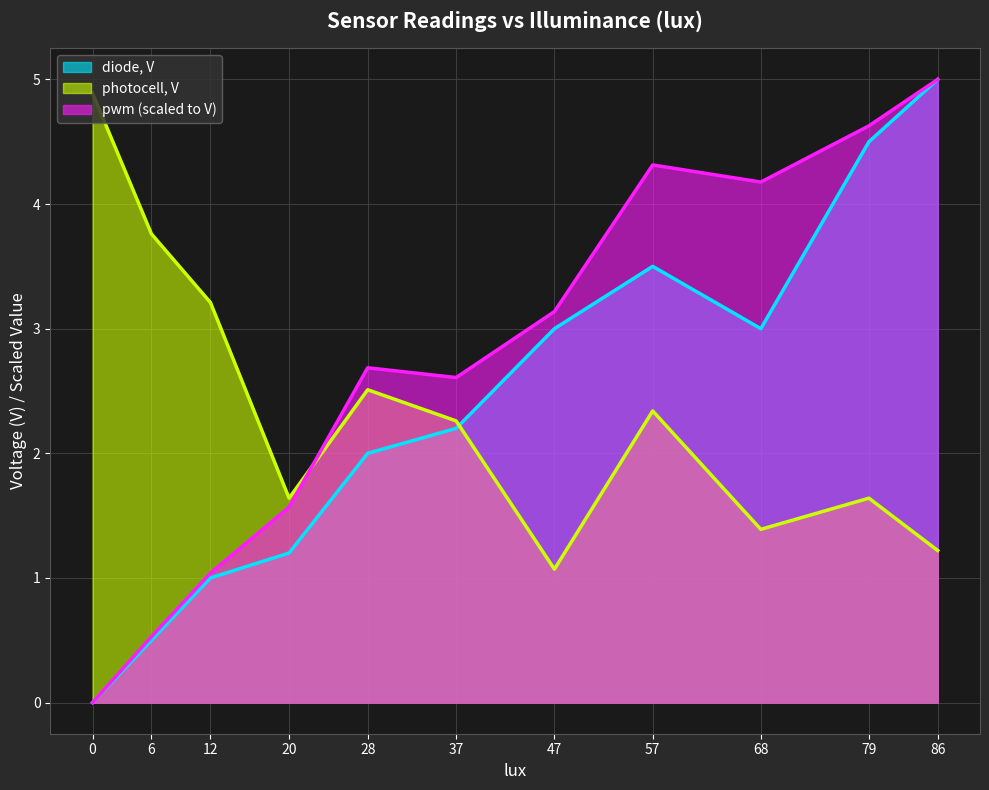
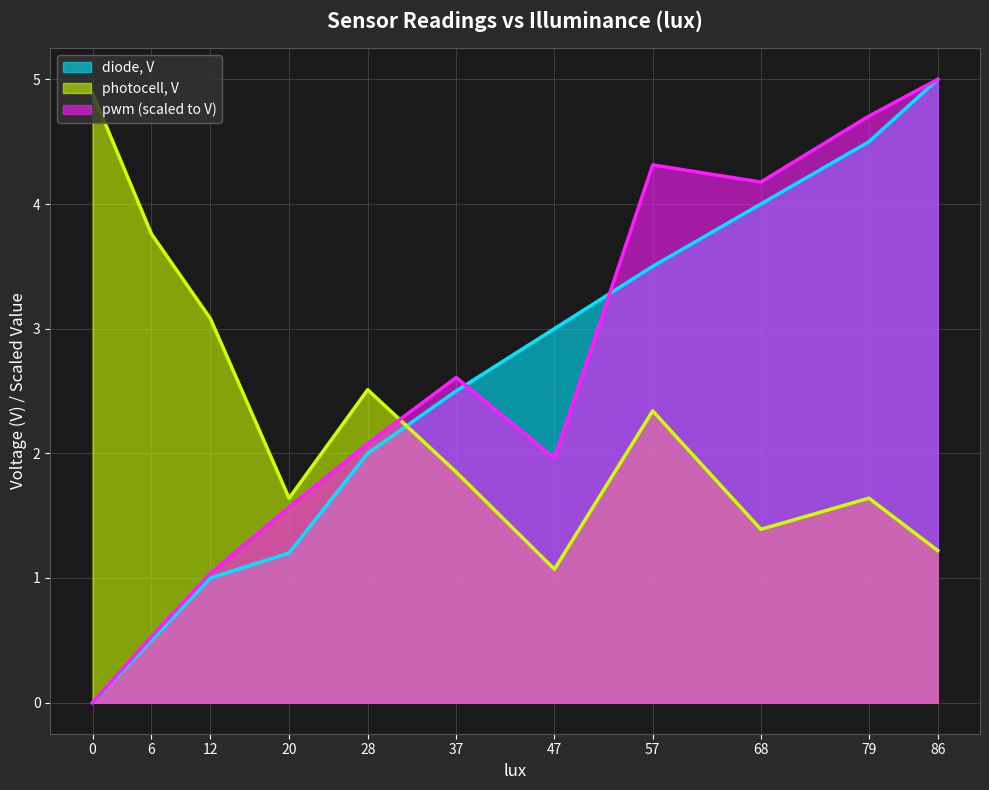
  {
    "diode, V": {
      "6": 0.5,
      "12": 1.0,
      "20": 1.2,
      "28": 2.0,
-     "37": 2.2,
+     "37": 2.5,
      "47": 3.0,
      "57": 3.5,
-     "68": 3,
+     "68": 4,
      "79": 4.5
    },
    "photocell, V": {
      "6": 3.76,
-     "12": 3.21,
+     "12": 3.08,
      "20": 1.64,
      "28": 2.51,
-     "37": 2.26,
+     "37": 1.85,
      "47": 1.07,
      "57": 2.34,
      "68": 1.39,
      "79": 1.64,
      "86": 1.22
    },
    "pwm (scaled to V)": {
      "6": 0.53,
      "12": 1.04,
      "20": 1.57,
-     "28": 2.69,
+     "28": 2.08,
      "37": 2.61,
-     "47": 3.14,
+     "47": 1.96,
      "57": 4.31,
      "68": 4.18,
-     "79": 4.63
+     "79": 4.71
    }
  }
